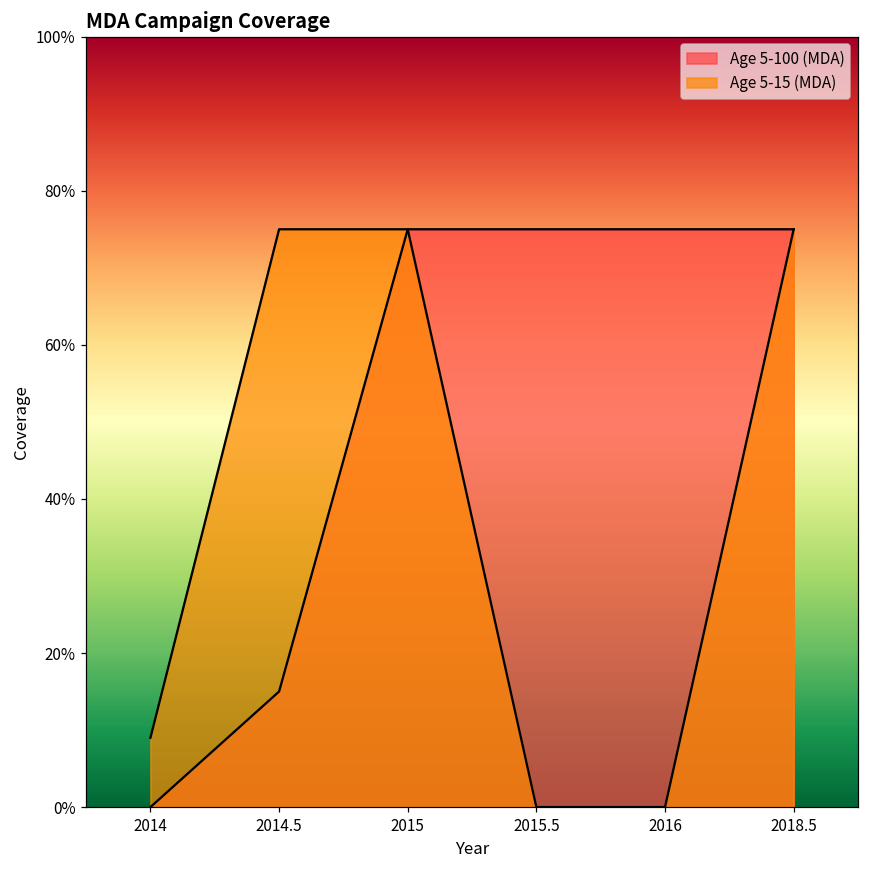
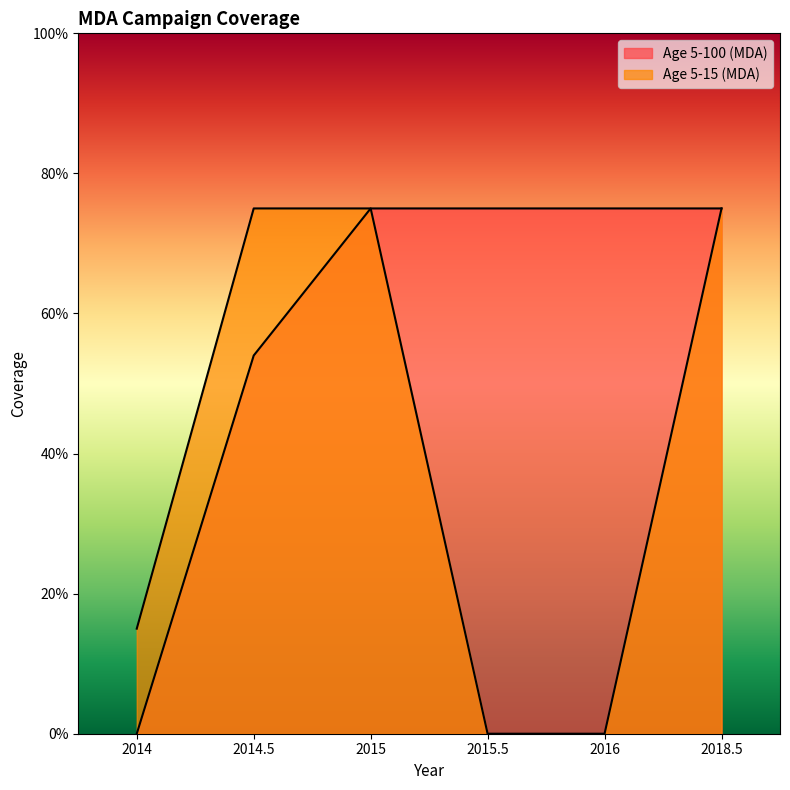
  {
    "Age 5-100 (MDA)": {
      "2014": "0%",
-     "2014.5": "15%",
+     "2014.5": "54%",
      "2015.5": "75%",
      "2016": "75%"
    },
    "Age 5-15 (MDA)": {
-     "2014": "9%",
+     "2014": "15%",
      "2014.5": "75%",
      "2015.5": "0%",
      "2016": "0%"
    }
  }
